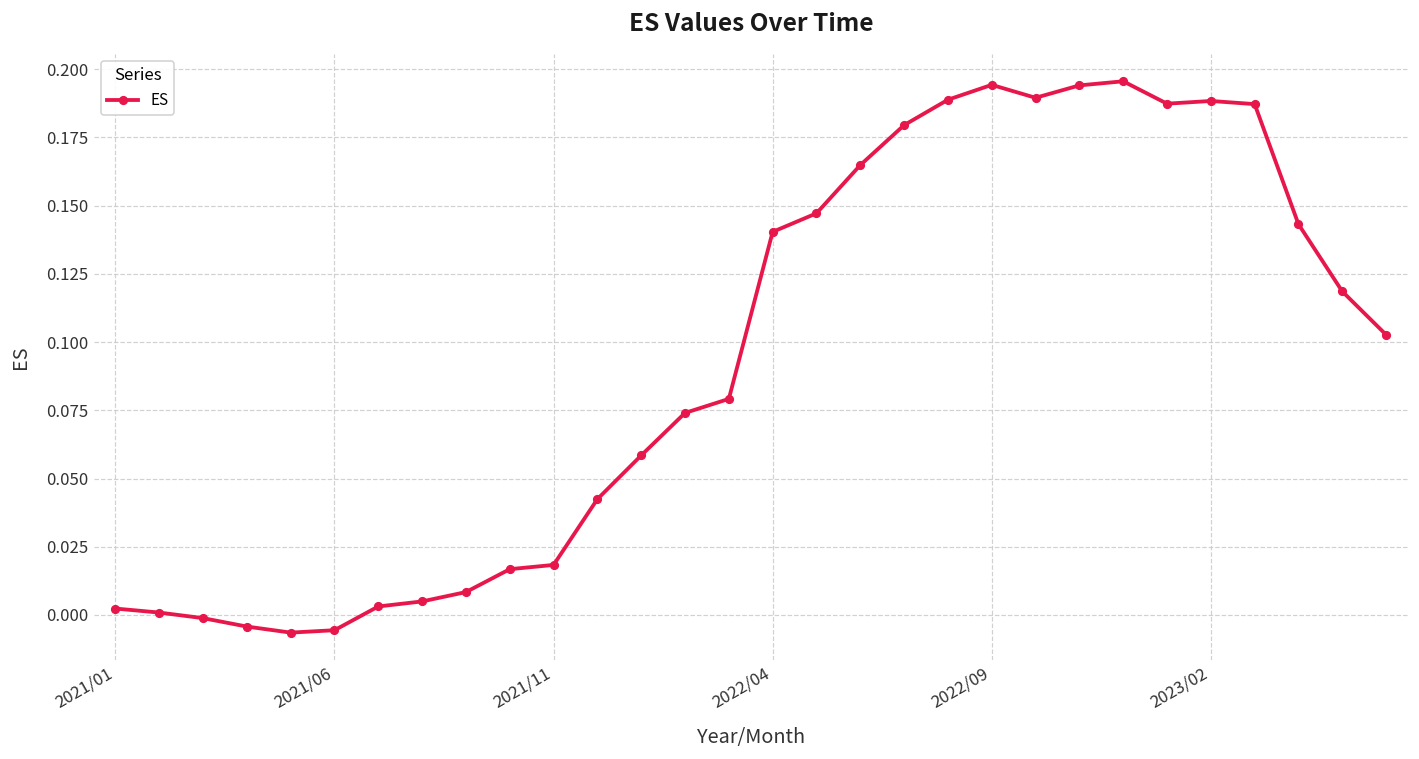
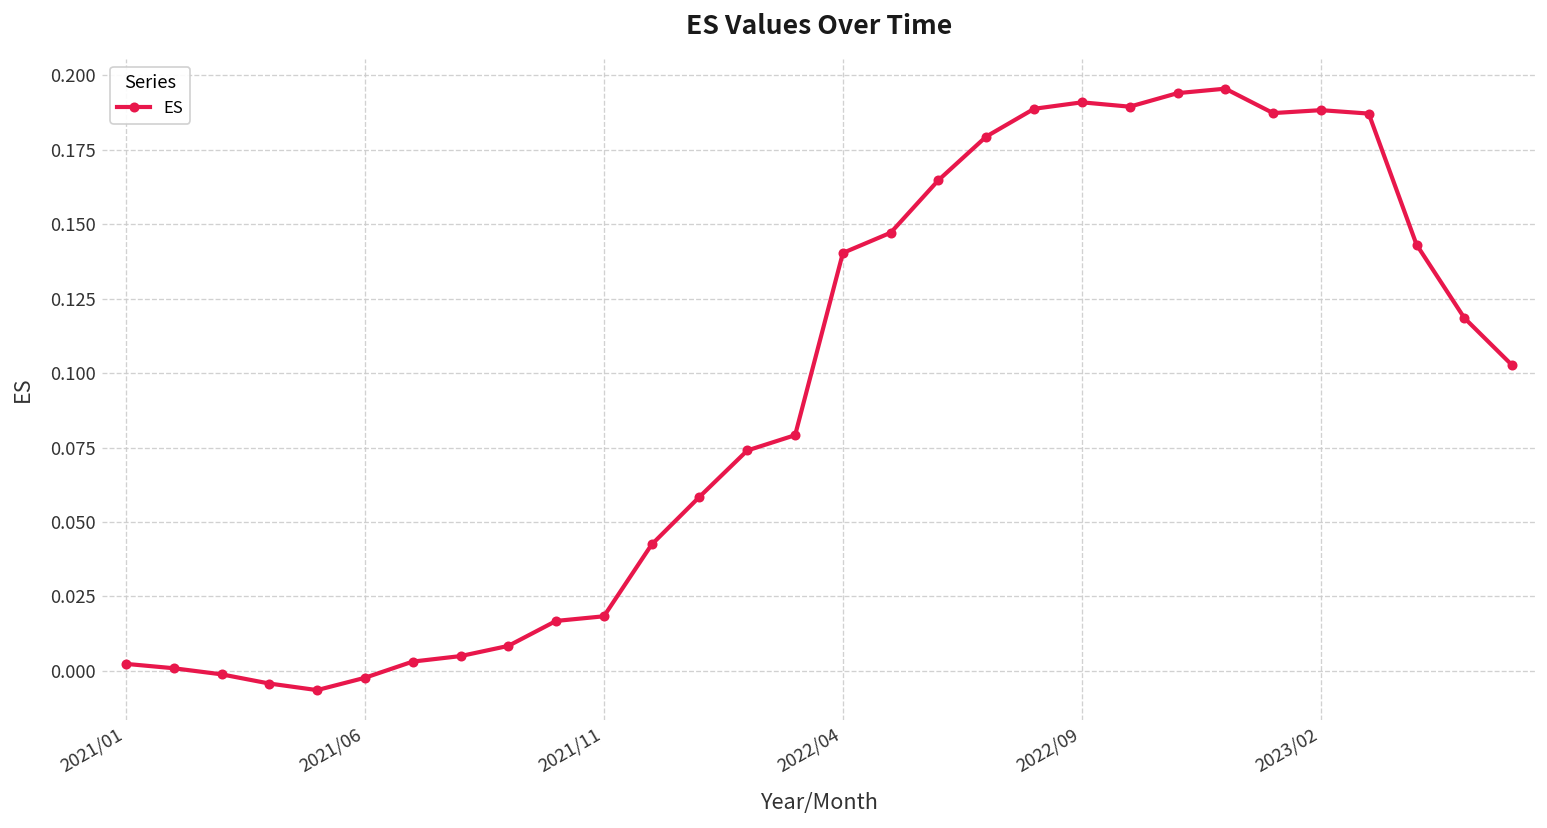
  {
    "2021/01": 0.002,
-   "2021/06": -0.006,
+   "2021/06": -0.002,
    "2021/11": 0.018,
    "2022/04": 0.140,
-   "2022/09": 0.194,
+   "2022/09": 0.191,
    "2023/02": 0.188
  }
